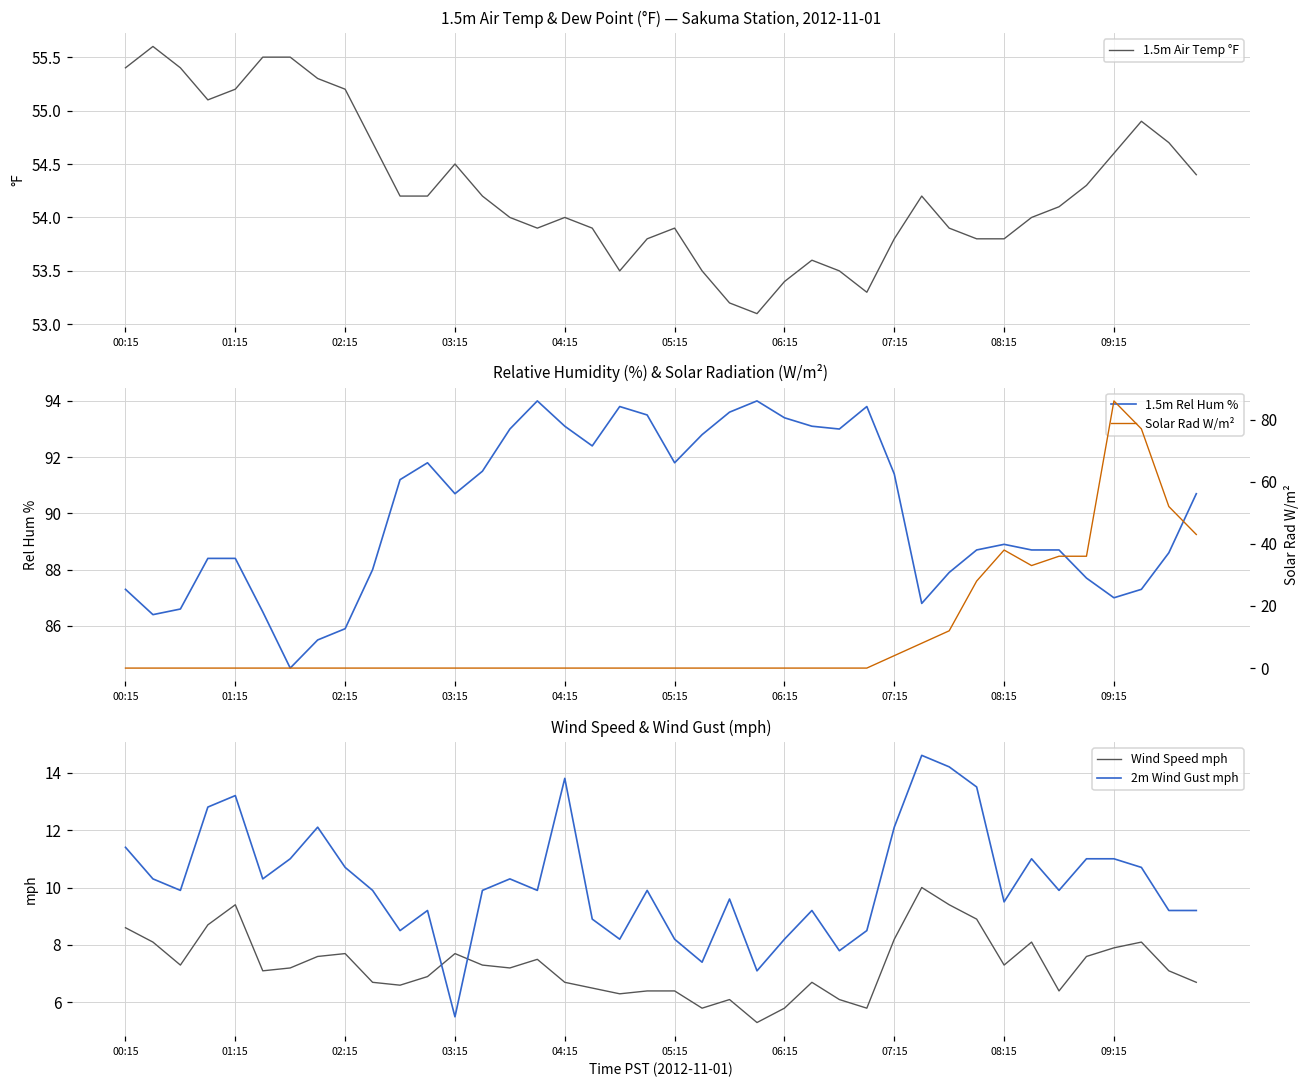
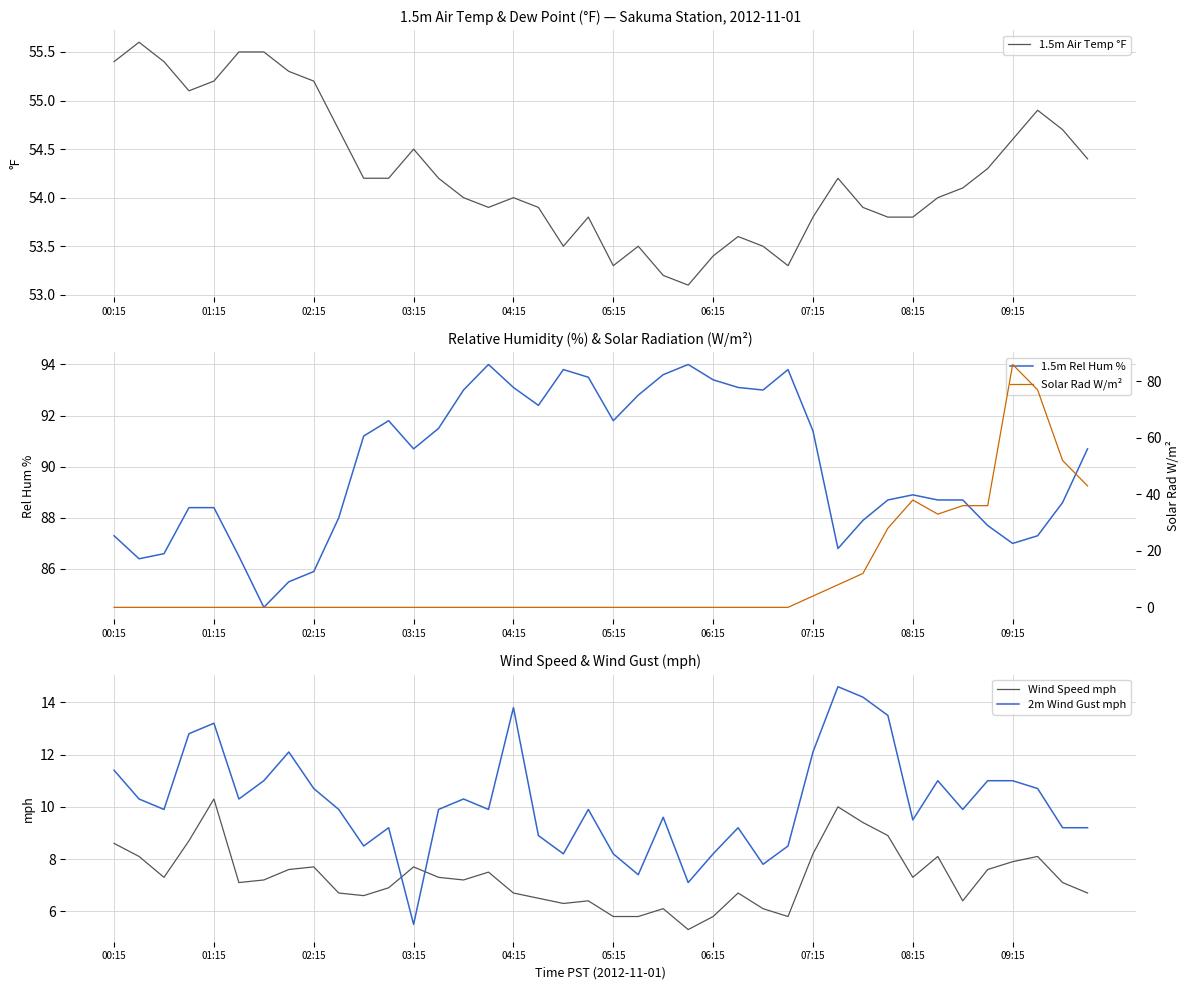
  {
    "1.5m Air Temp & Dew Point (°F) — Sakuma Station, 2012-11-01": {
      "00:15": 55.4,
      "01:15": 55.2,
      "02:15": 55.2,
      "03:15": 54.5,
      "04:15": 54.0,
-     "05:15": 53.9,
+     "05:15": 53.3,
      "06:15": 53.4,
      "07:15": 53.8,
      "08:15": 53.8,
      "09:15": 54.6
    },
    "Wind Speed & Wind Gust (mph)": {
      "Wind Speed mph": {
        "00:15": 8.6,
-       "01:15": 9.4,
+       "01:15": 10.3,
        "02:15": 7.7,
        "03:15": 7.7,
        "04:15": 6.7,
-       "05:15": 6.4,
+       "05:15": 5.8,
        "06:15": 5.8,
        "07:15": 8.2,
        "08:15": 7.3,
        "09:15": 7.9
      },
      "2m Wind Gust mph": {
        "00:15": 11.4,
        "01:15": 13.2,
        "02:15": 10.7,
        "03:15": 5.5,
        "04:15": 13.8,
        "05:15": 8.2,
        "06:15": 8.2,
        "07:15": 12.1,
        "08:15": 9.5,
        "09:15": 11.0
      }
    }
  }
